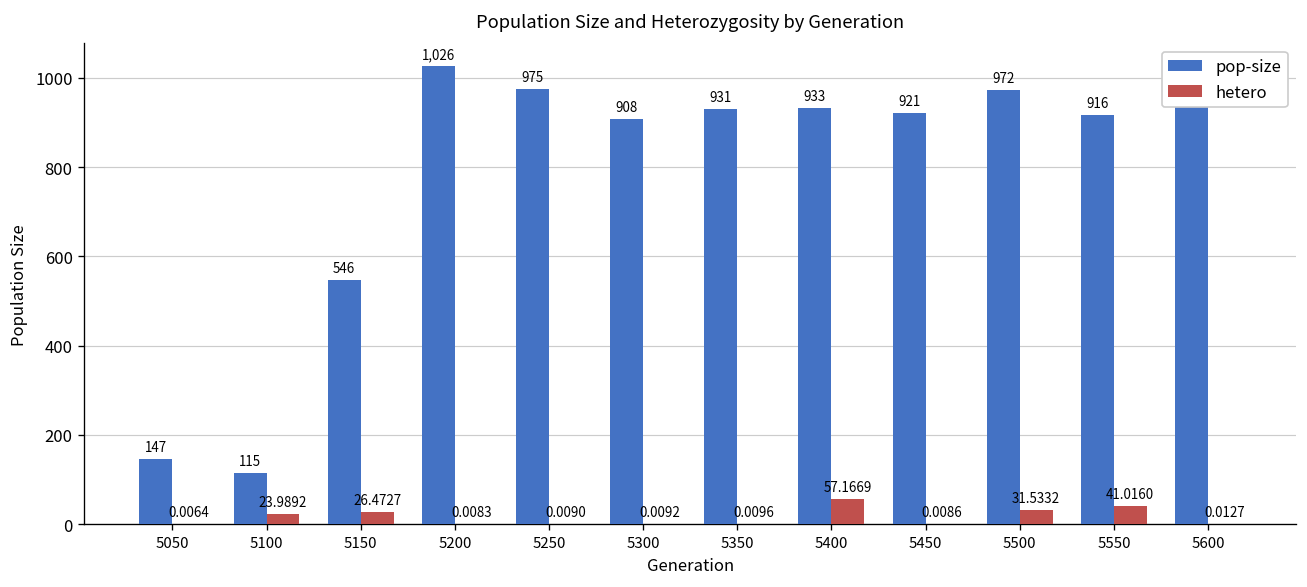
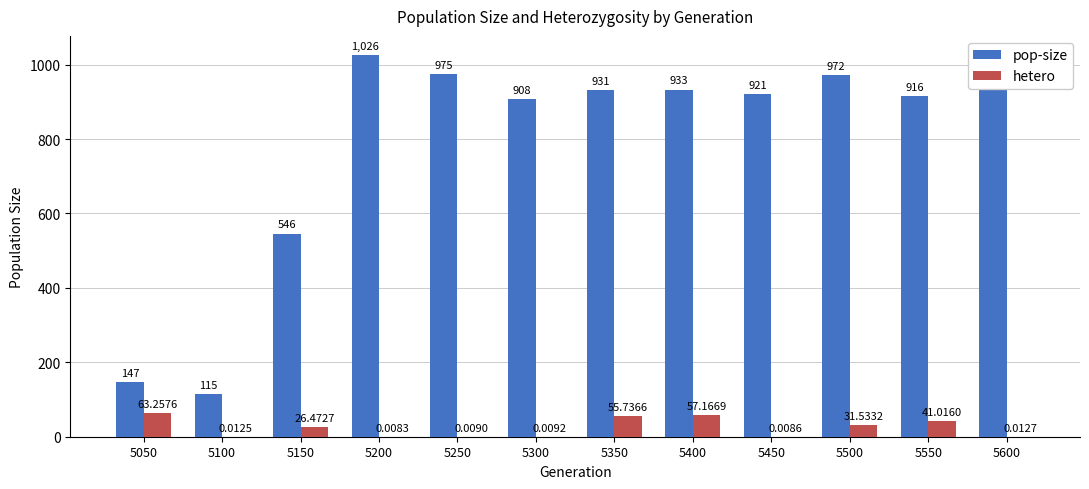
  {
    "pop-size": {
      "5050": "147",
      "5100": "115",
      "5150": "546",
      "5200": "1,026",
      "5250": "975",
      "5300": "908",
      "5350": "931",
      "5400": "933",
      "5450": "921",
      "5500": "972",
      "5550": "916"
    },
    "hetero": {
-     "5050": "0.0064",
-     "5100": "23.9892",
+     "5050": "63.2576",
+     "5100": "0.0125",
      "5150": "26.4727",
      "5200": "0.0083",
      "5250": "0.0090",
      "5300": "0.0092",
-     "5350": "0.0096",
+     "5350": "55.7366",
      "5400": "57.1669",
      "5450": "0.0086",
      "5500": "31.5332",
      "5550": "41.0160",
      "5600": "0.0127"
    }
  }
